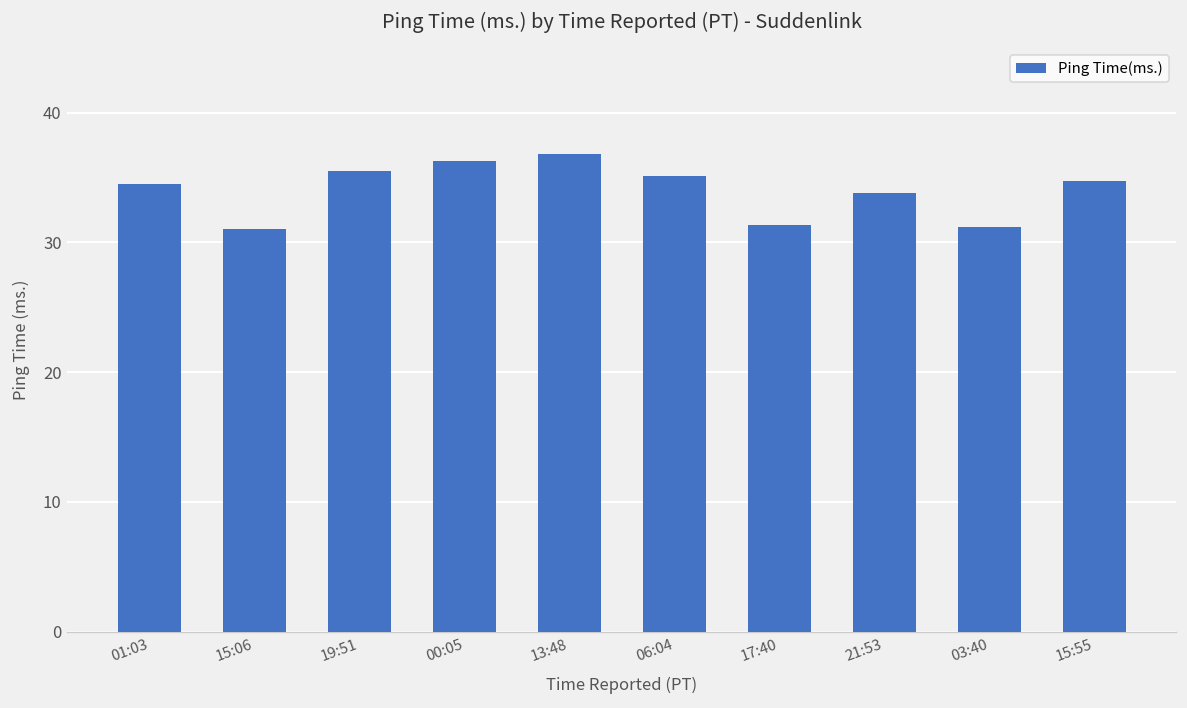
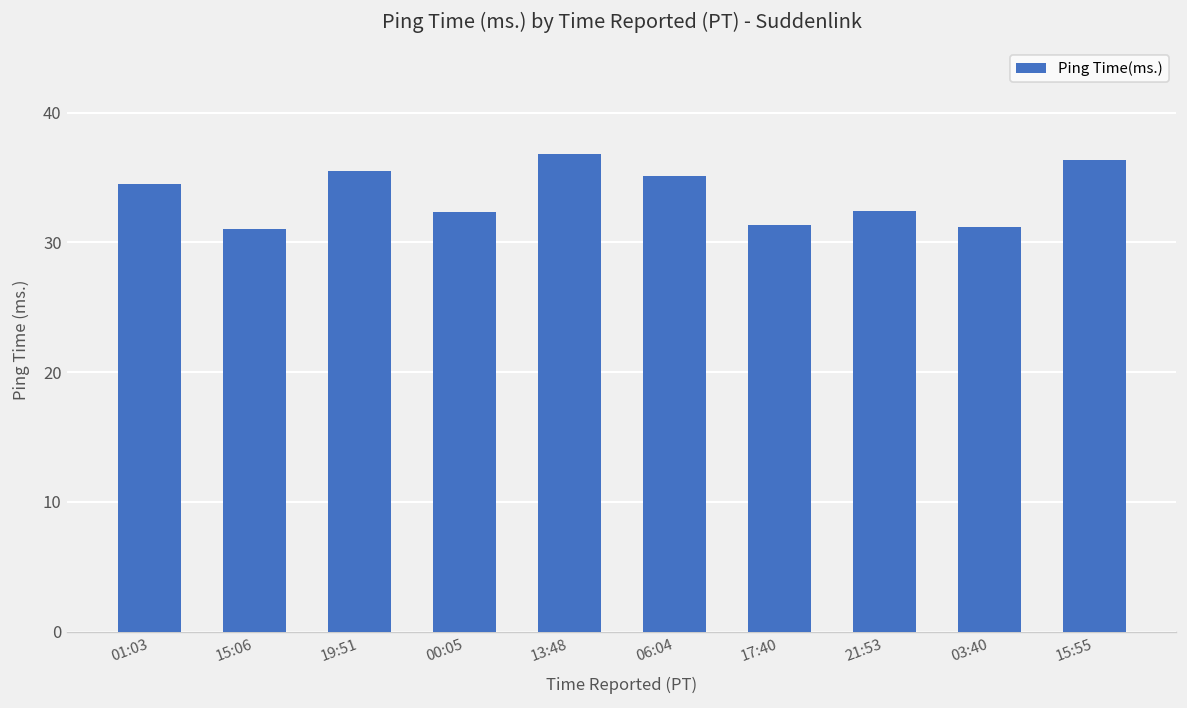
  {
    "01:03": 34.5,
    "15:06": 31.1,
    "19:51": 35.5,
-   "00:05": 36.3,
+   "00:05": 32.3,
    "13:48": 36.9,
    "06:04": 35.1,
    "17:40": 31.4,
-   "21:53": 33.8,
+   "21:53": 32.5,
    "03:40": 31.2,
-   "15:55": 34.7
+   "15:55": 36.3
  }
